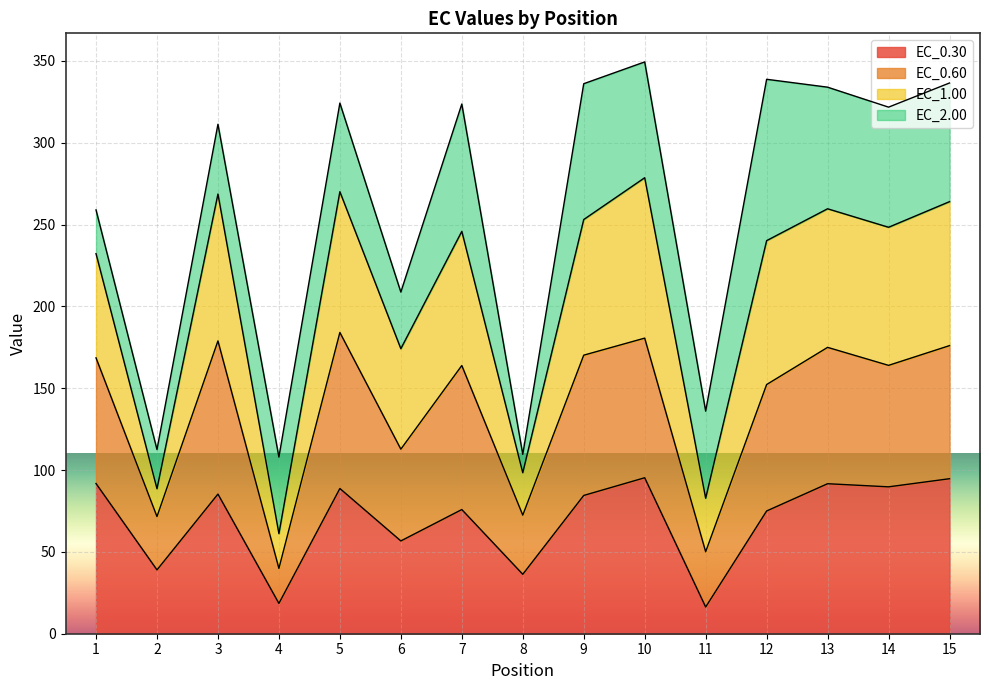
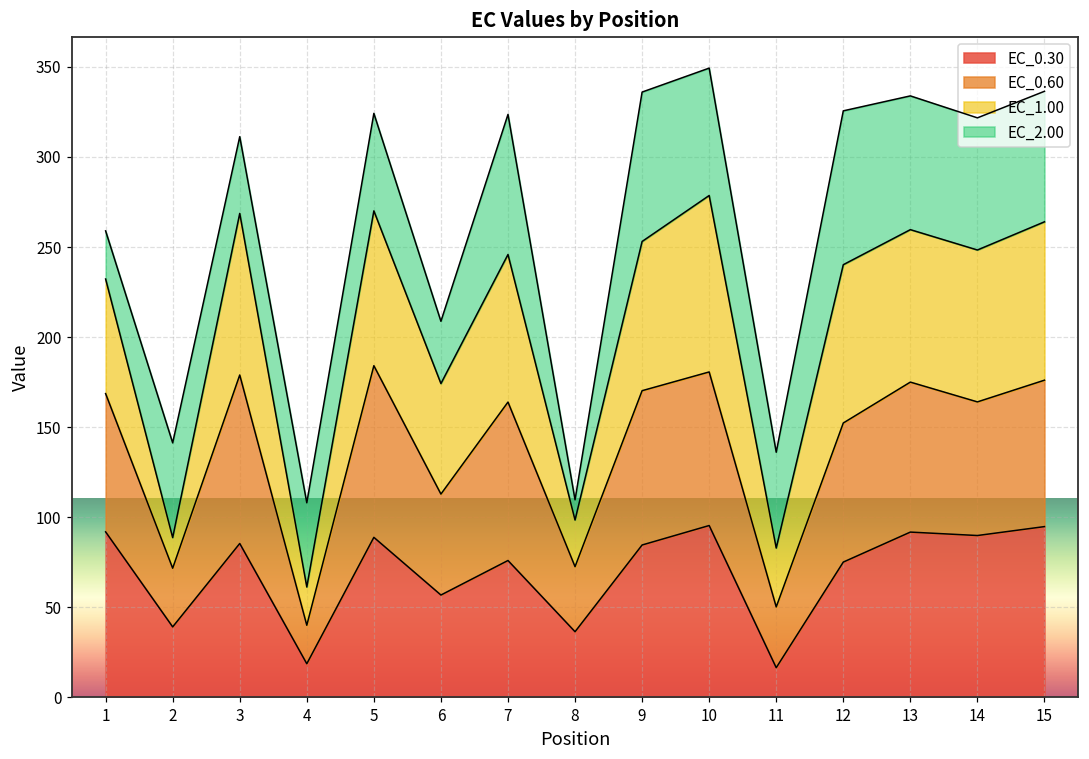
  {
    "EC_2.00": {
      "1": 27,
-     "2": 24,
+     "2": 53,
      "3": 43,
      "4": 47,
      "5": 54,
      "6": 35,
      "7": 78,
      "8": 11,
      "9": 83,
      "10": 71,
      "11": 53,
-     "12": 99,
+     "12": 85,
      "13": 74
    }
  }
